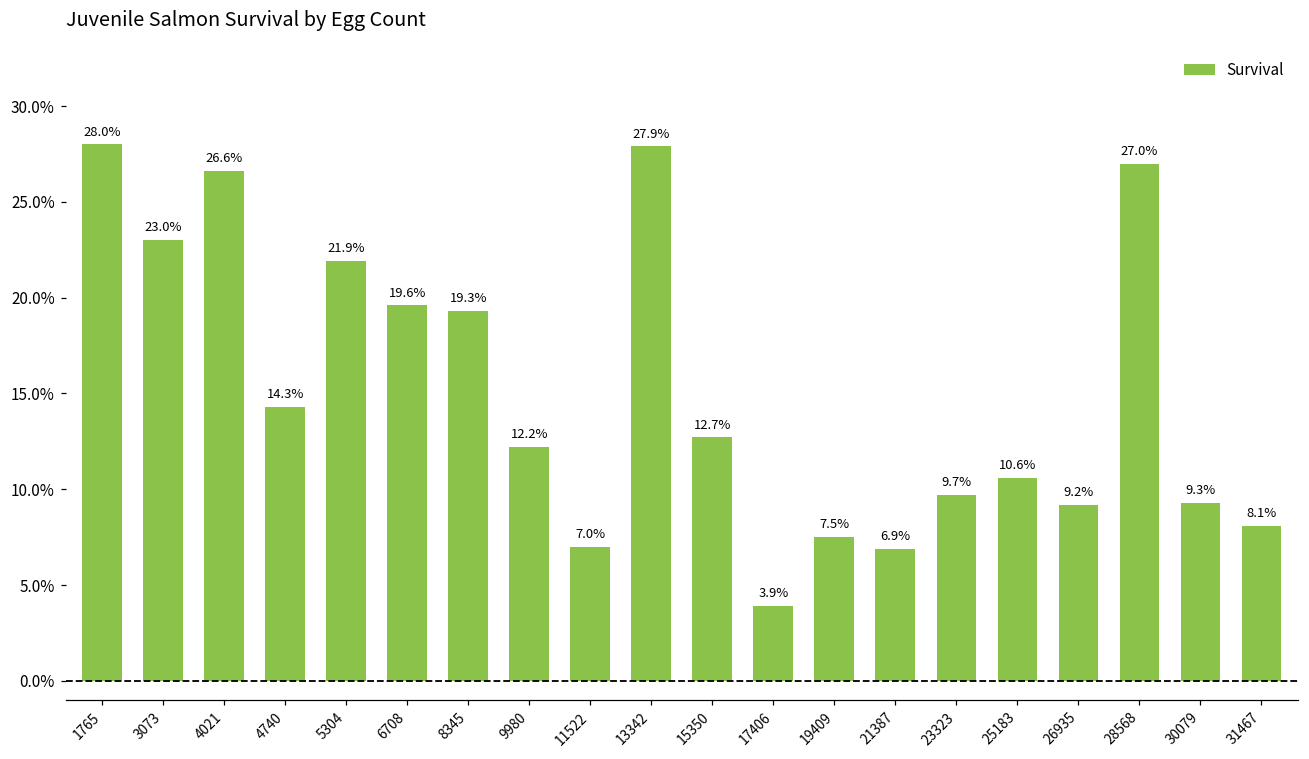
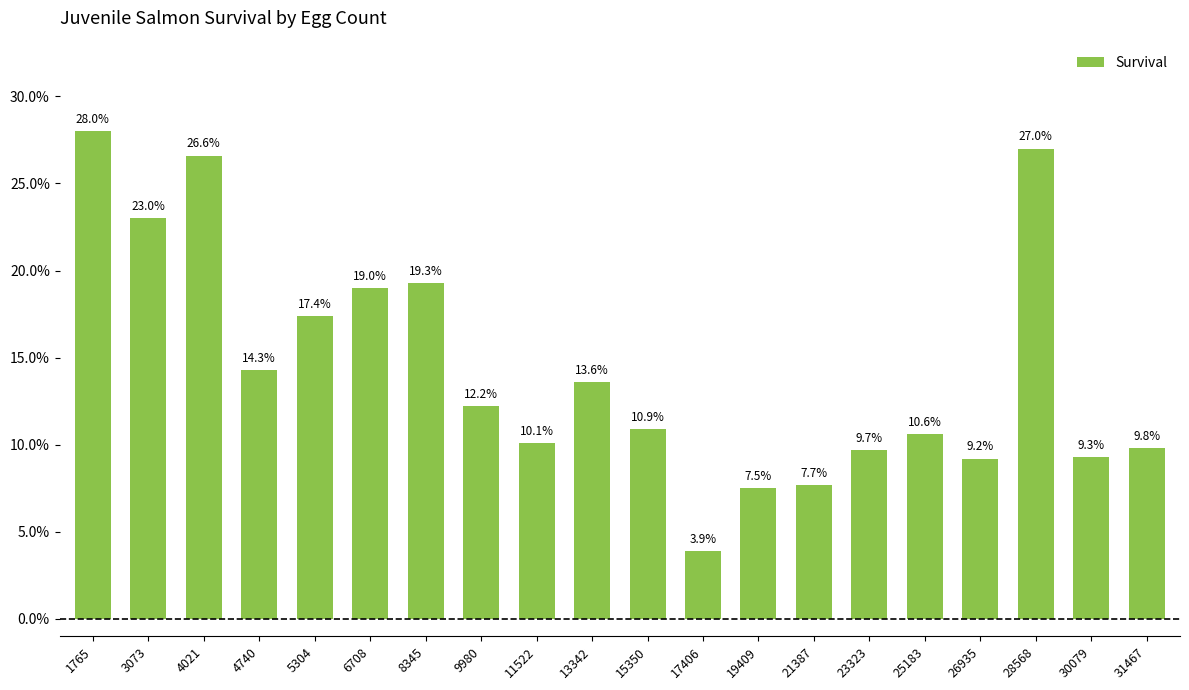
  {
    "1765": "28.0%",
    "3073": "23.0%",
    "4021": "26.6%",
    "4740": "14.3%",
-   "5304": "21.9%",
-   "6708": "19.6%",
+   "5304": "17.4%",
+   "6708": "19.0%",
    "8345": "19.3%",
    "9980": "12.2%",
-   "11522": "7.0%",
-   "13342": "27.9%",
-   "15350": "12.7%",
+   "11522": "10.1%",
+   "13342": "13.6%",
+   "15350": "10.9%",
    "17406": "3.9%",
    "19409": "7.5%",
-   "21387": "6.9%",
+   "21387": "7.7%",
    "23323": "9.7%",
    "25183": "10.6%",
    "26935": "9.2%",
    "28568": "27.0%",
    "30079": "9.3%",
-   "31467": "8.1%"
+   "31467": "9.8%"
  }
